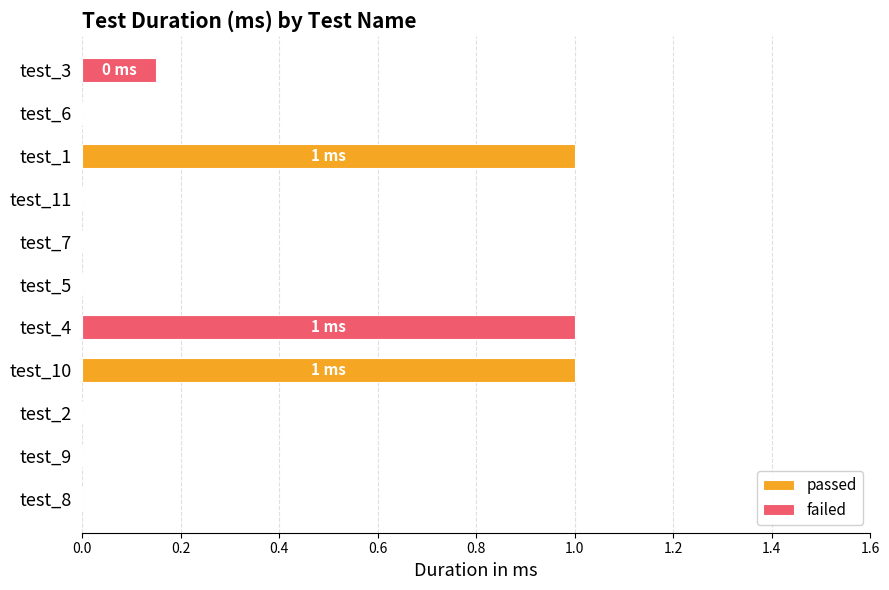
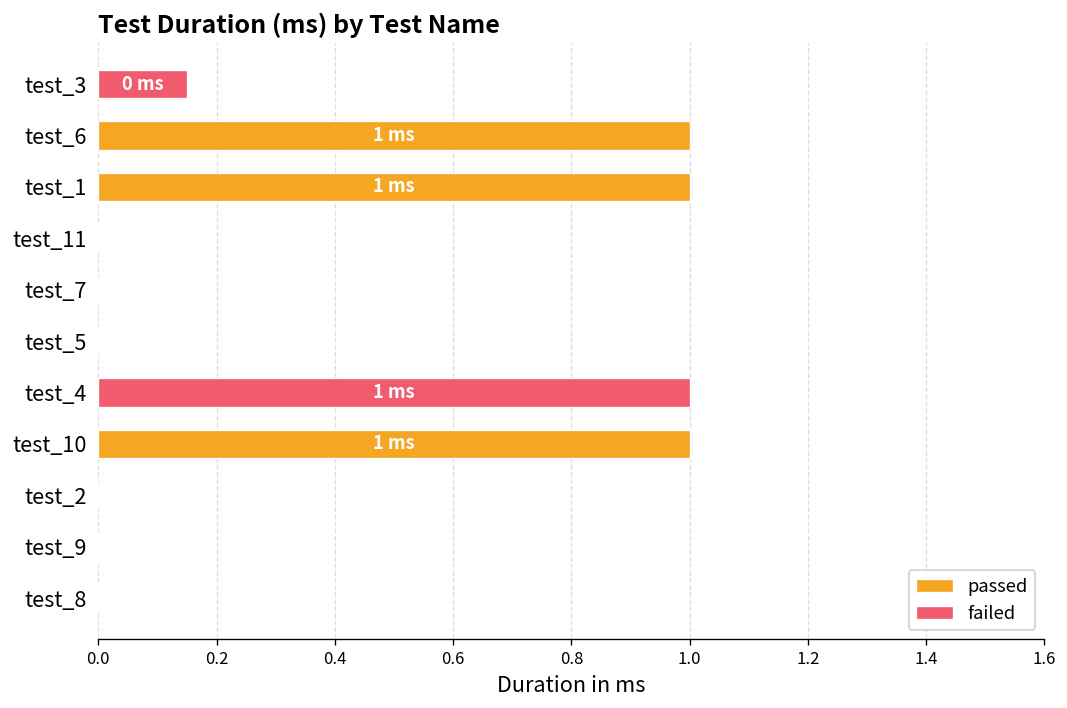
  {
    "passed": {
-     "test_6": 0,
+     "test_6": 1,
      "test_11": 0,
      "test_7": 0,
      "test_5": 0,
      "test_2": 0,
      "test_9": 0,
      "test_8": 0
    },
    "failed": {
      "test_3": 0,
      "test_4": 1
    }
  }
